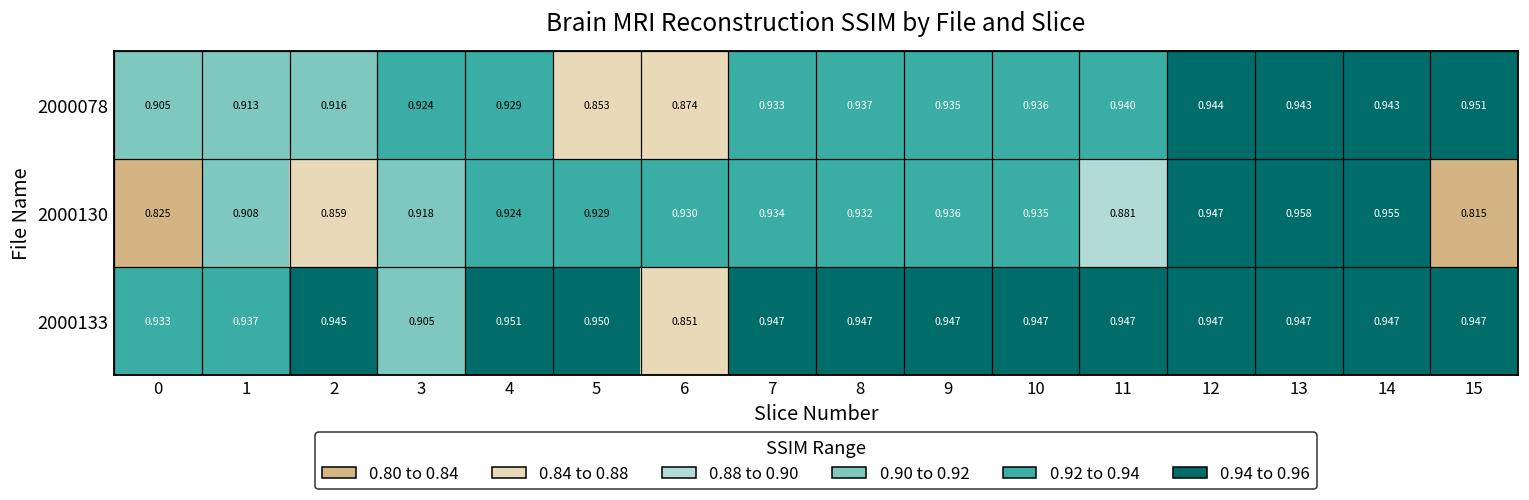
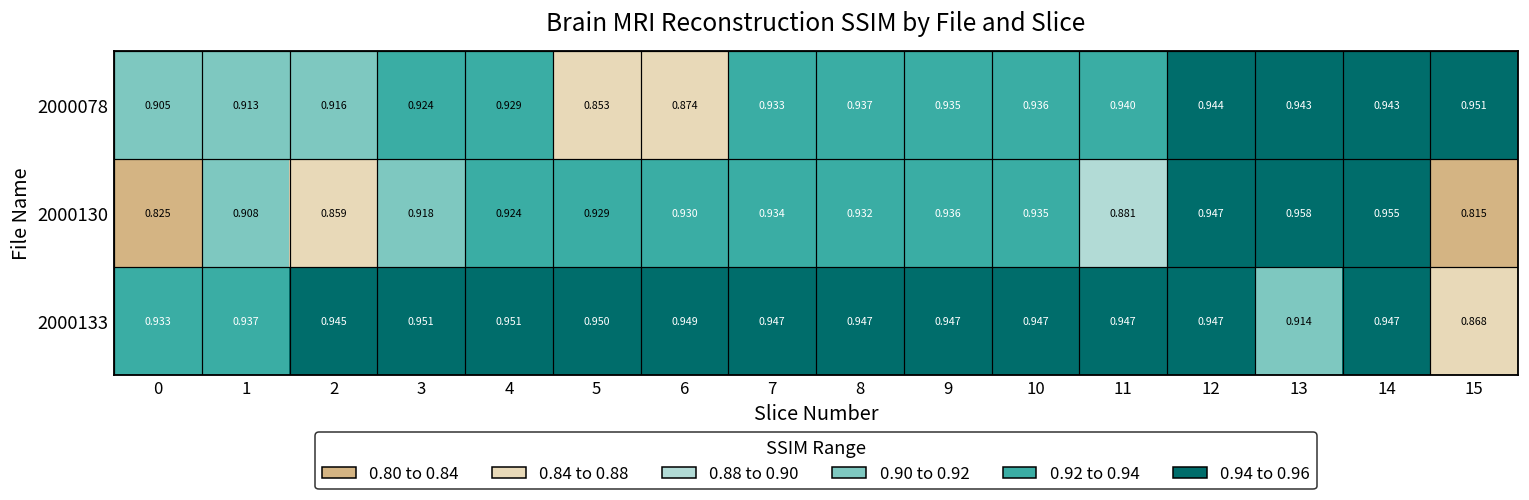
  {
    "2000078": {
      "0": 0.905,
      "1": 0.913,
      "2": 0.916,
      "3": 0.924,
      "4": 0.929,
      "5": 0.853,
      "6": 0.874,
      "7": 0.933,
      "8": 0.937,
      "9": 0.935,
      "10": 0.936,
      "11": 0.940,
      "12": 0.944,
      "13": 0.943,
      "14": 0.943,
      "15": 0.951
    },
    "2000130": {
      "0": 0.825,
      "1": 0.908,
      "2": 0.859,
      "3": 0.918,
      "4": 0.924,
      "5": 0.929,
      "6": 0.930,
      "7": 0.934,
      "8": 0.932,
      "9": 0.936,
      "10": 0.935,
      "11": 0.881,
      "12": 0.947,
      "13": 0.958,
      "14": 0.955,
      "15": 0.815
    },
    "2000133": {
      "0": 0.933,
      "1": 0.937,
      "2": 0.945,
-     "3": 0.905,
+     "3": 0.951,
      "4": 0.951,
      "5": 0.950,
-     "6": 0.851,
+     "6": 0.949,
      "7": 0.947,
      "8": 0.947,
      "9": 0.947,
      "10": 0.947,
      "11": 0.947,
      "12": 0.947,
-     "13": 0.947,
+     "13": 0.914,
      "14": 0.947,
-     "15": 0.947
+     "15": 0.868
    }
  }
